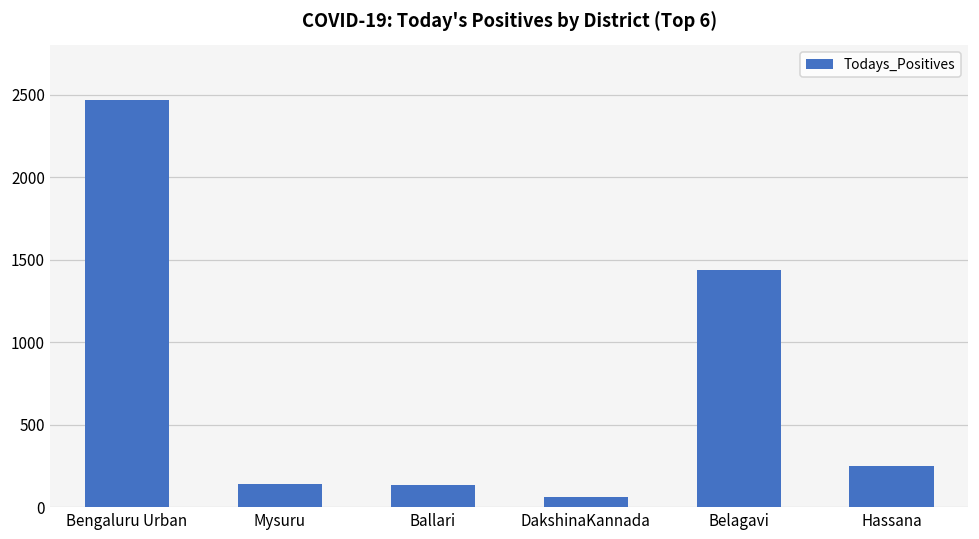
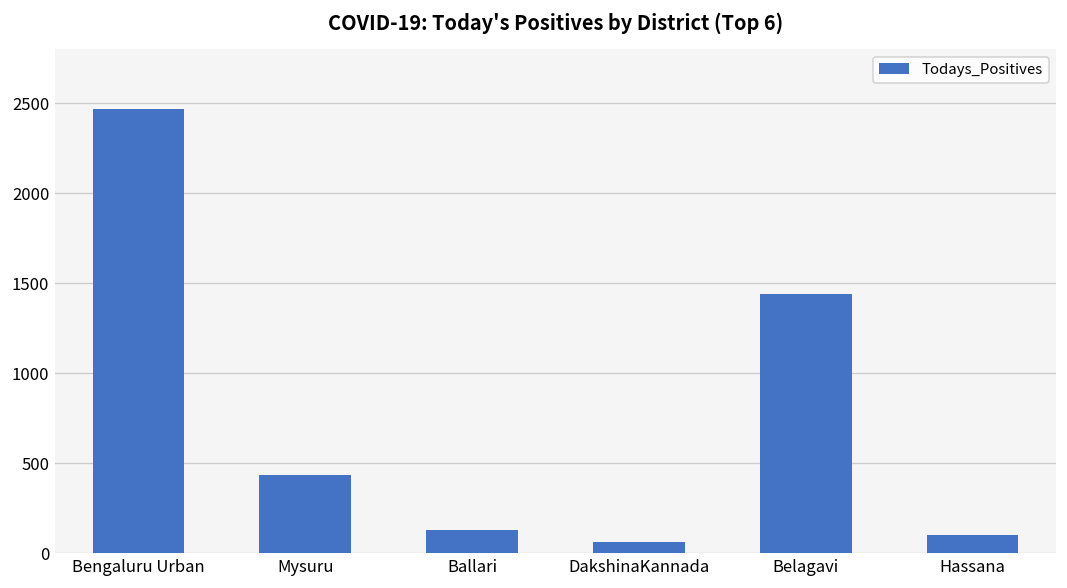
  {
    "Bengaluru Urban": 2470,
-   "Mysuru": 140,
+   "Mysuru": 430,
    "Ballari": 130,
    "DakshinaKannada": 60,
    "Belagavi": 1440,
-   "Hassana": 250
+   "Hassana": 100
  }
